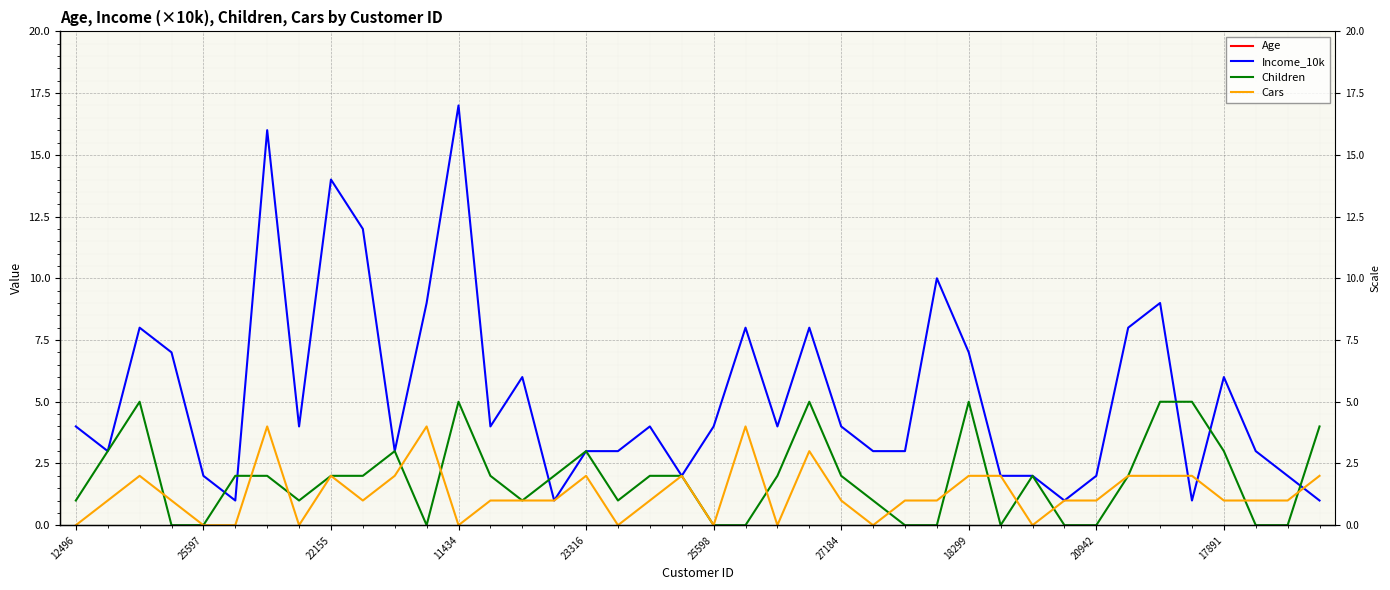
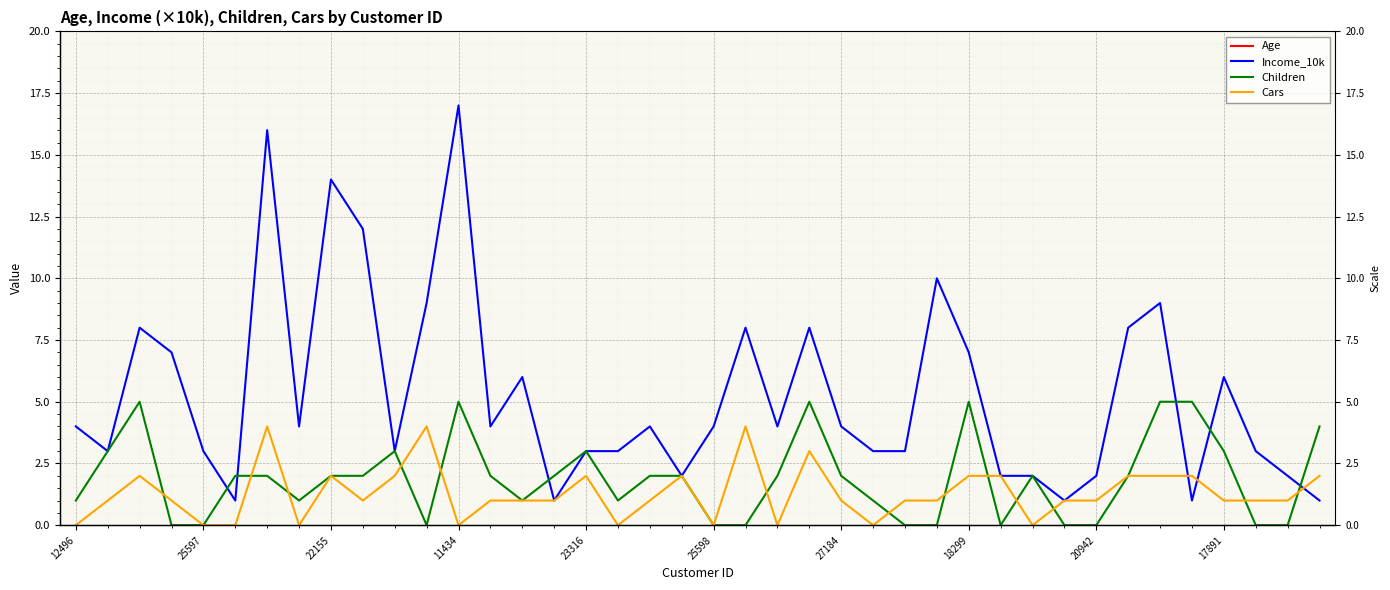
  {
    "Income_10k": {
      "12496": 4,
-     "25597": 2,
+     "25597": 3,
      "22155": 14,
      "11434": 17,
      "25598": 4,
      "27184": 4,
      "18299": 7,
      "20942": 2,
      "17891": 6
    },
    "Children": {
      "12496": 1,
      "11434": 5,
      "27184": 2,
      "18299": 5,
      "20942": 0,
      "17891": 3
    },
    "Cars": {
      "12496": 0,
      "11434": 0,
      "23316": 2,
      "27184": 1,
      "18299": 2,
      "20942": 1,
      "17891": 1
    }
  }
